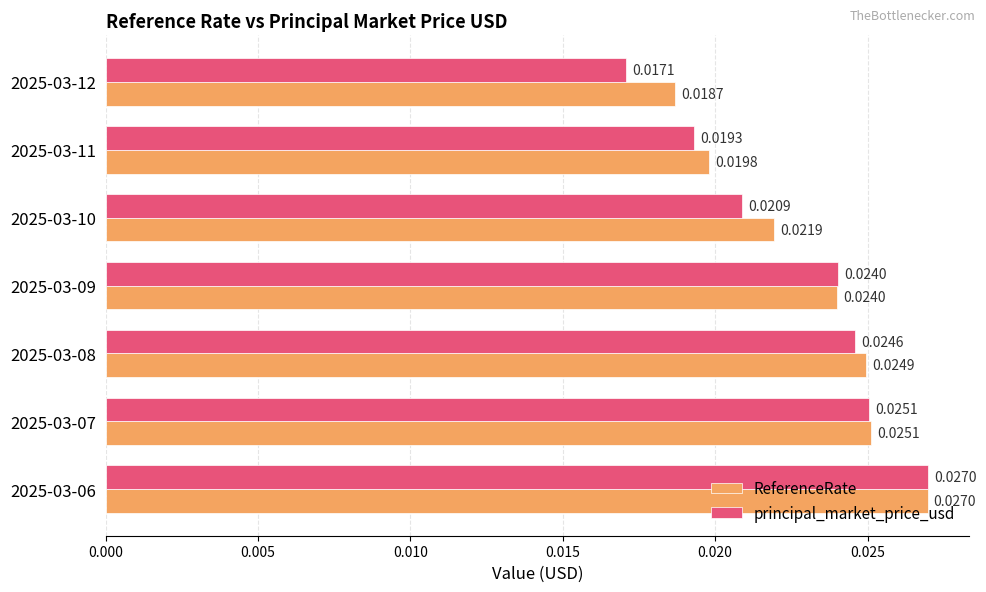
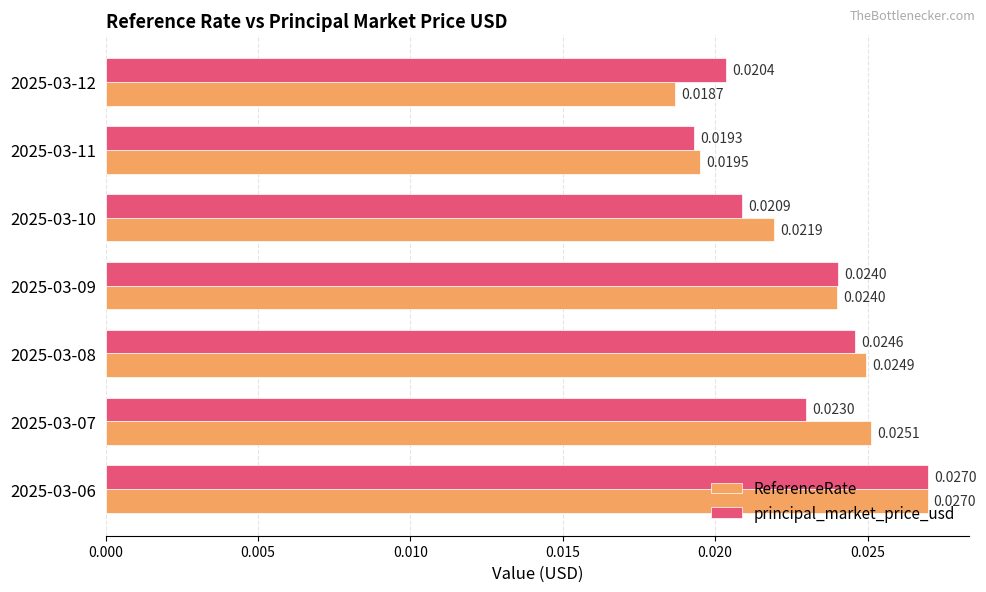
  {
    "ReferenceRate": {
      "2025-03-12": 0.0187,
-     "2025-03-11": 0.0198,
+     "2025-03-11": 0.0195,
      "2025-03-10": 0.0219,
      "2025-03-09": 0.0240,
      "2025-03-08": 0.0249,
      "2025-03-07": 0.0251,
      "2025-03-06": 0.0270
    },
    "principal_market_price_usd": {
-     "2025-03-12": 0.0171,
+     "2025-03-12": 0.0204,
      "2025-03-11": 0.0193,
      "2025-03-10": 0.0209,
      "2025-03-09": 0.0240,
      "2025-03-08": 0.0246,
-     "2025-03-07": 0.0251,
+     "2025-03-07": 0.0230,
      "2025-03-06": 0.0270
    }
  }
